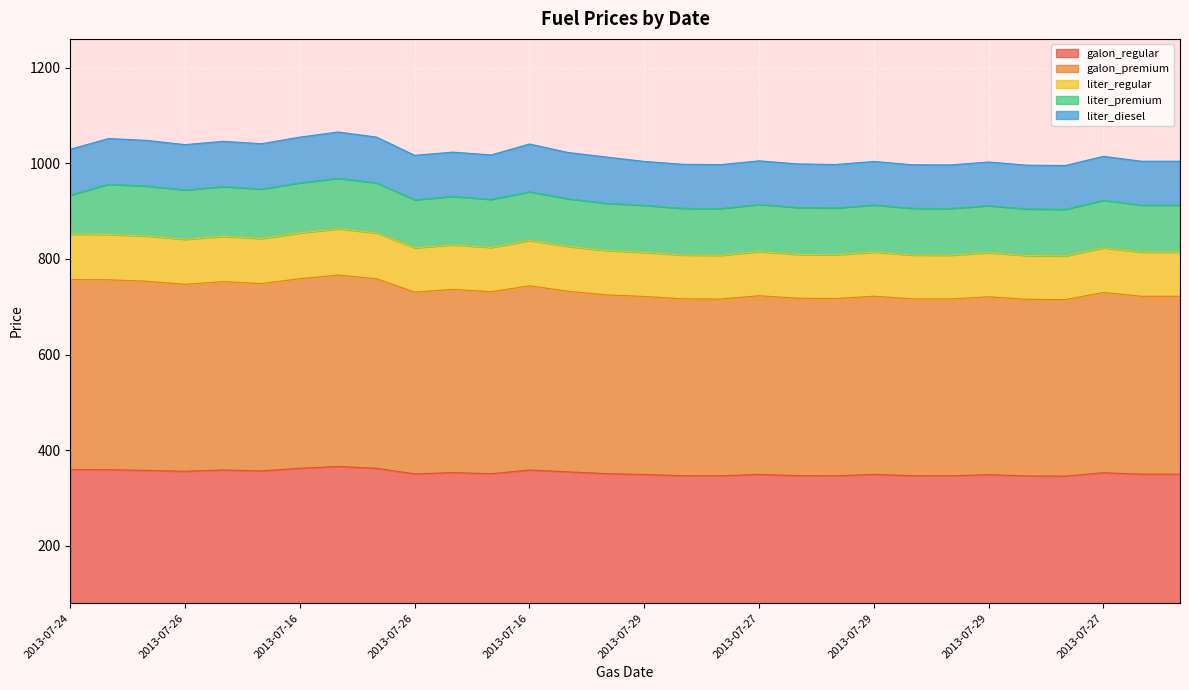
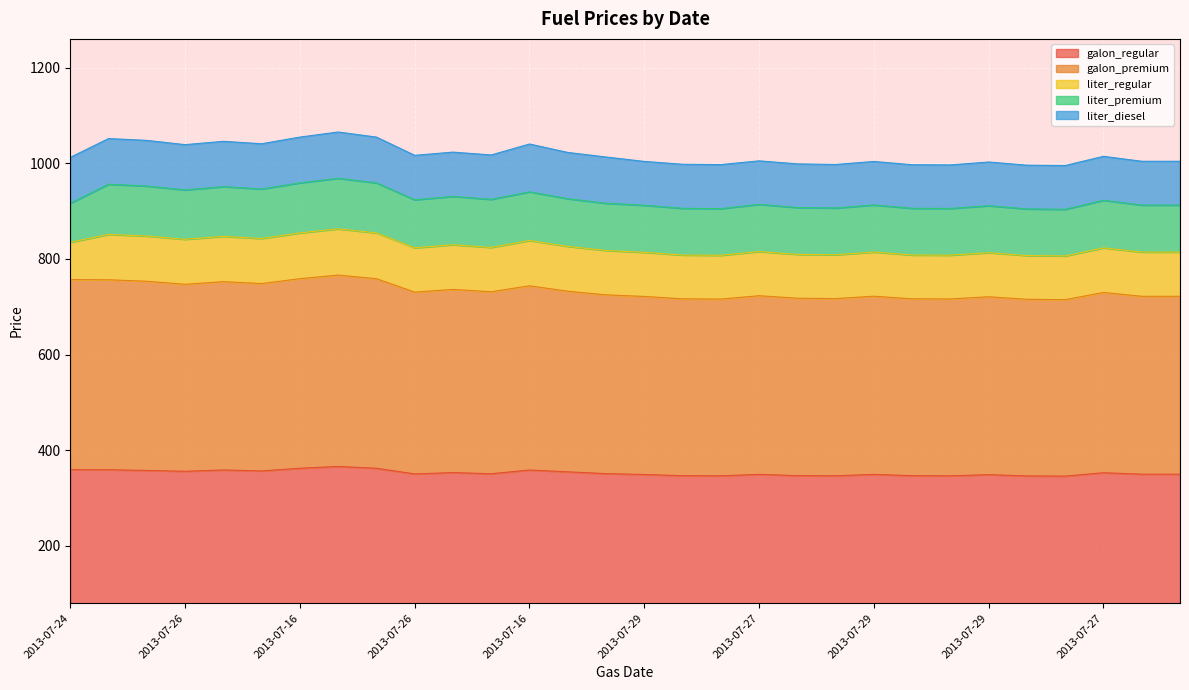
  {
    "liter_regular": {
-     "2013-07-24": 90
+     "2013-07-24": 80
    },
    "liter_premium": {
      "2013-07-24": 80
    },
    "liter_diesel": {
      "2013-07-24": 100
    }
  }
